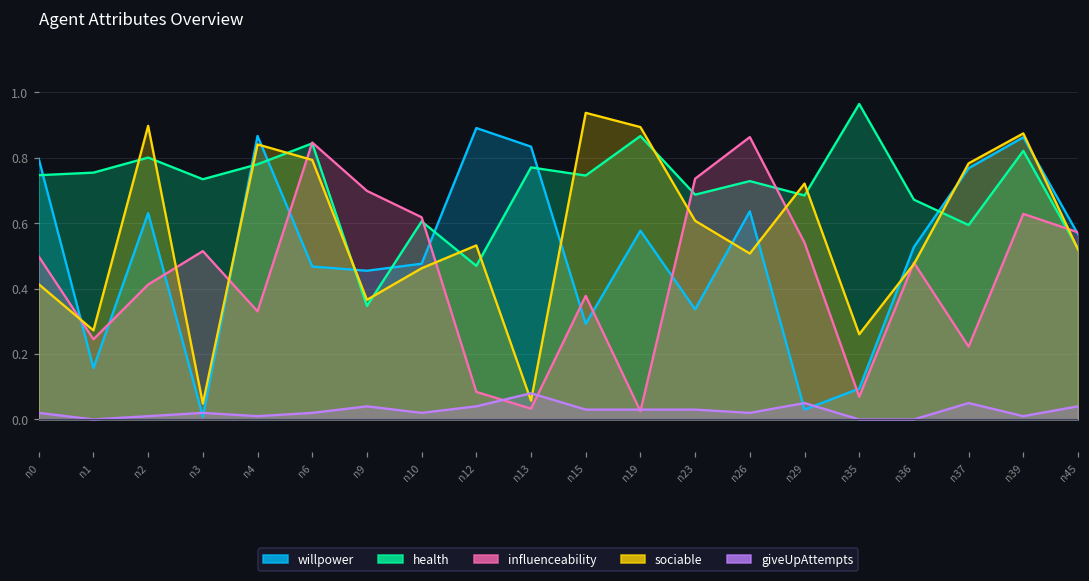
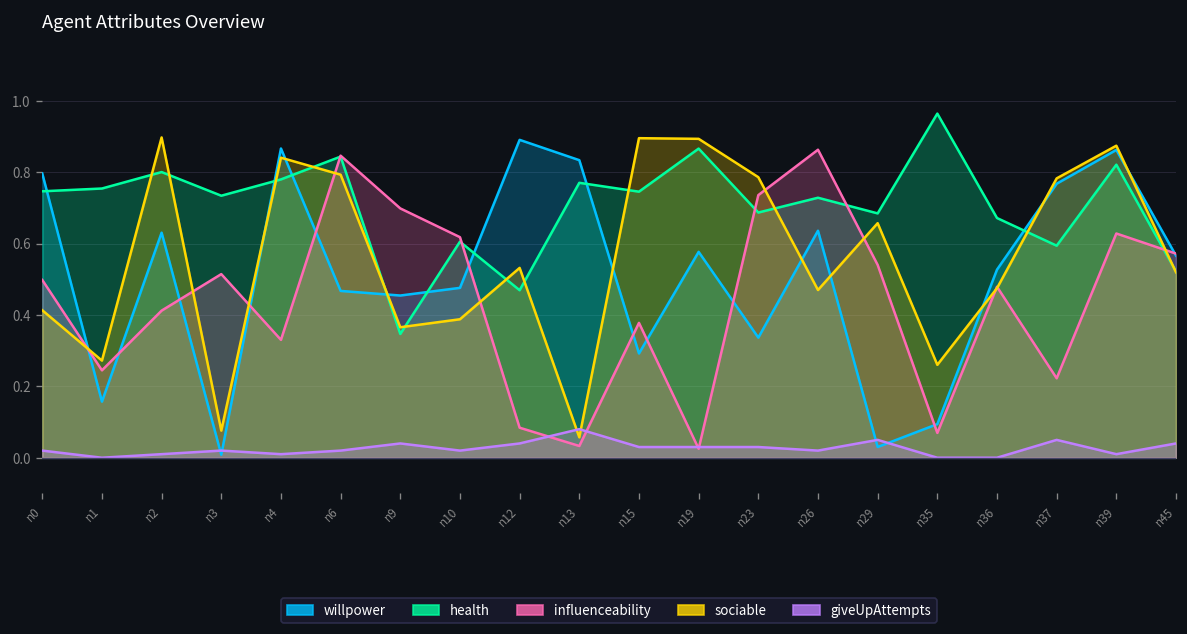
  {
    "sociable": {
      "n0": 0.41,
      "n1": 0.27,
      "n2": 0.90,
-     "n3": 0.05,
+     "n3": 0.08,
      "n4": 0.84,
      "n6": 0.79,
      "n9": 0.37,
-     "n10": 0.46,
+     "n10": 0.39,
      "n12": 0.53,
      "n13": 0.06,
-     "n15": 0.94,
+     "n15": 0.90,
      "n19": 0.89,
-     "n23": 0.61,
-     "n26": 0.51,
-     "n29": 0.72,
+     "n23": 0.79,
+     "n26": 0.47,
+     "n29": 0.66,
      "n35": 0.26,
      "n37": 0.78,
      "n39": 0.87
    }
  }
